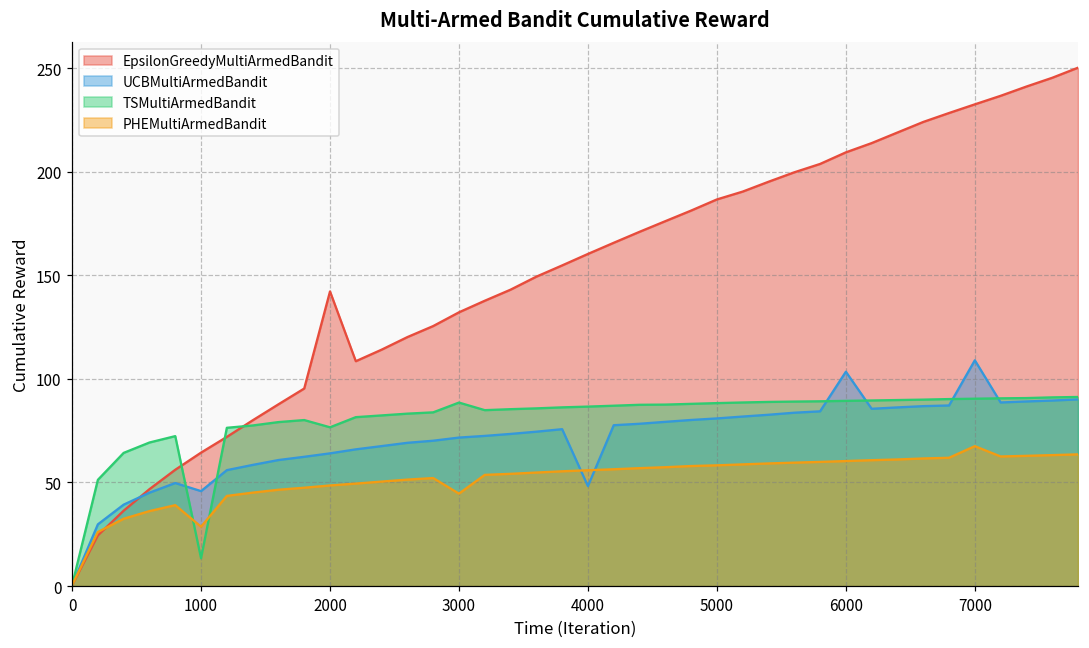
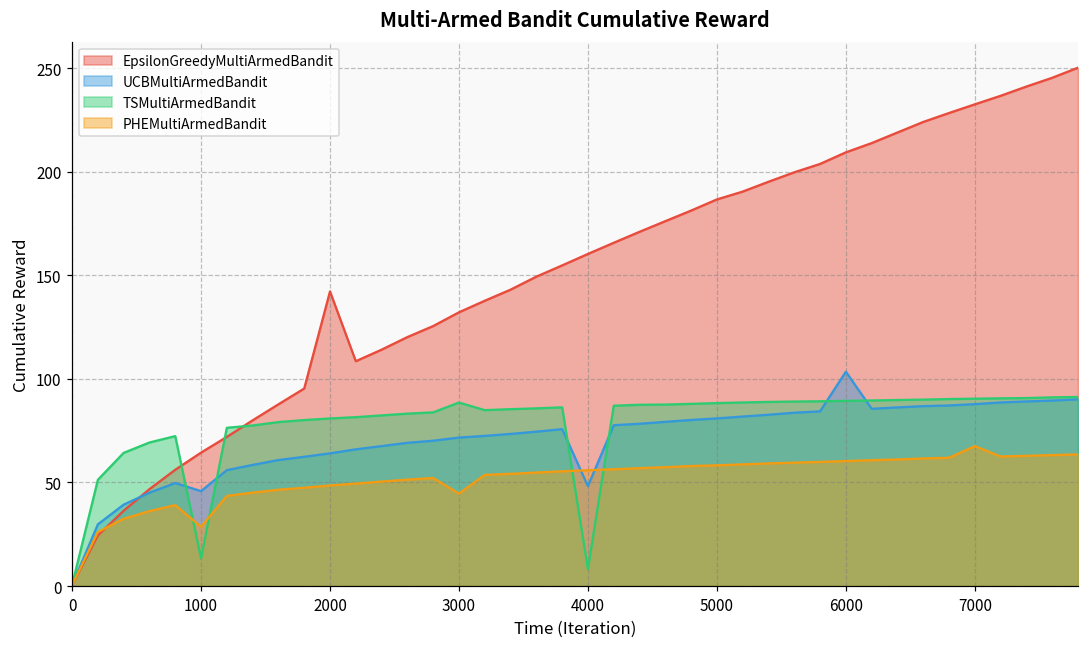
  {
    "EpsilonGreedyMultiArmedBandit": {
      "1000": 64,
      "2000": 142,
      "3000": 132,
      "4000": 160,
      "5000": 187,
      "6000": 209,
      "7000": 232
    },
    "UCBMultiArmedBandit": {
      "1000": 46,
      "2000": 64,
      "3000": 72,
      "4000": 48,
      "5000": 81,
      "6000": 103,
-     "7000": 109
+     "7000": 88
    },
    "TSMultiArmedBandit": {
      "1000": 13,
-     "2000": 77,
+     "2000": 81,
      "3000": 89,
-     "4000": 87,
+     "4000": 8,
      "5000": 88,
      "6000": 89,
      "7000": 90
    },
    "PHEMultiArmedBandit": {
      "1000": 29,
      "2000": 49,
      "3000": 45,
      "4000": 56,
      "5000": 58,
      "6000": 60,
      "7000": 68
    }
  }
